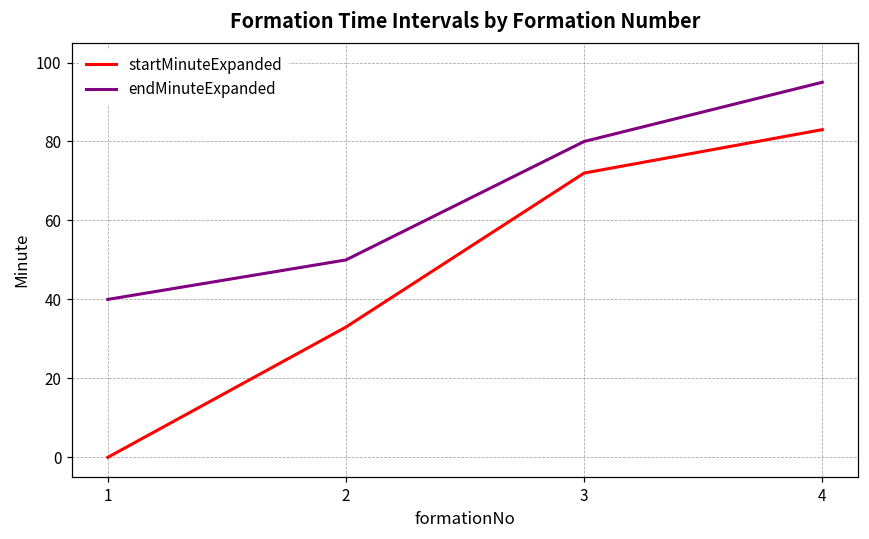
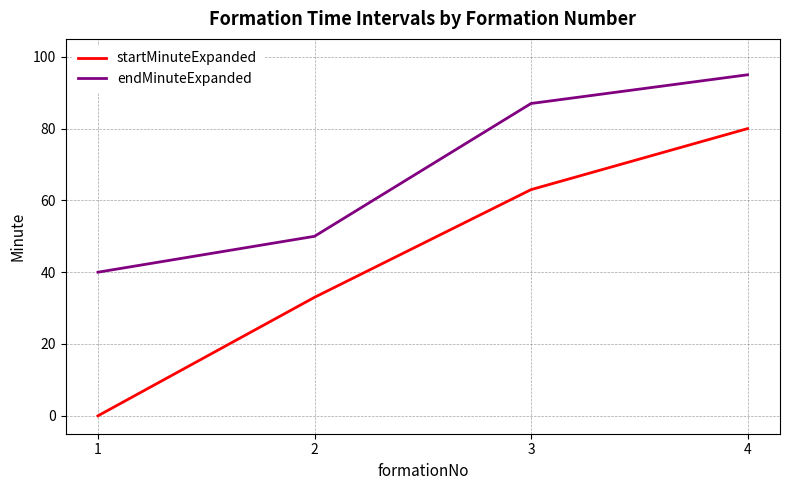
  {
    "startMinuteExpanded": {
      "1": 0,
      "2": 33,
-     "3": 72,
-     "4": 83
+     "3": 63,
+     "4": 80
    },
    "endMinuteExpanded": {
      "1": 40,
      "2": 50,
-     "3": 80,
+     "3": 87,
      "4": 95
    }
  }
